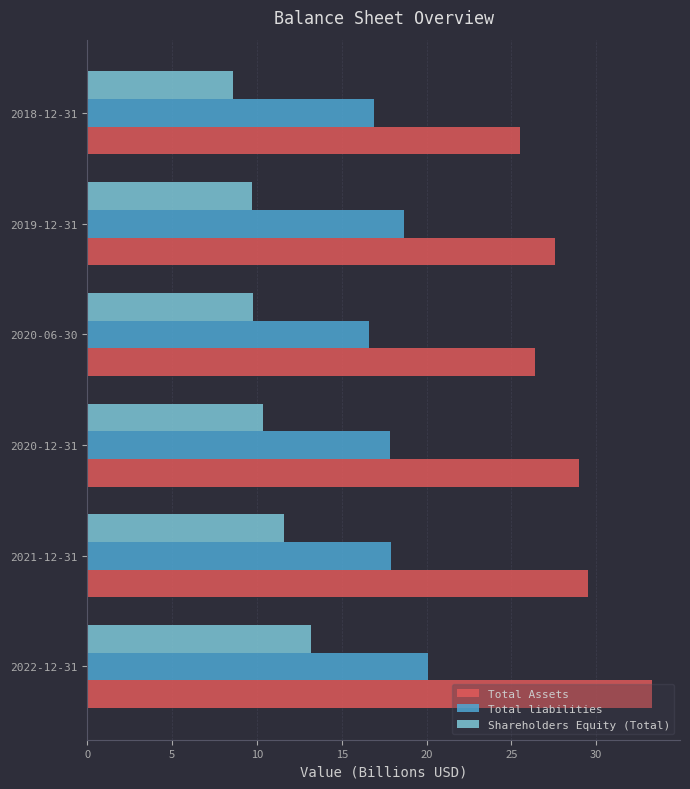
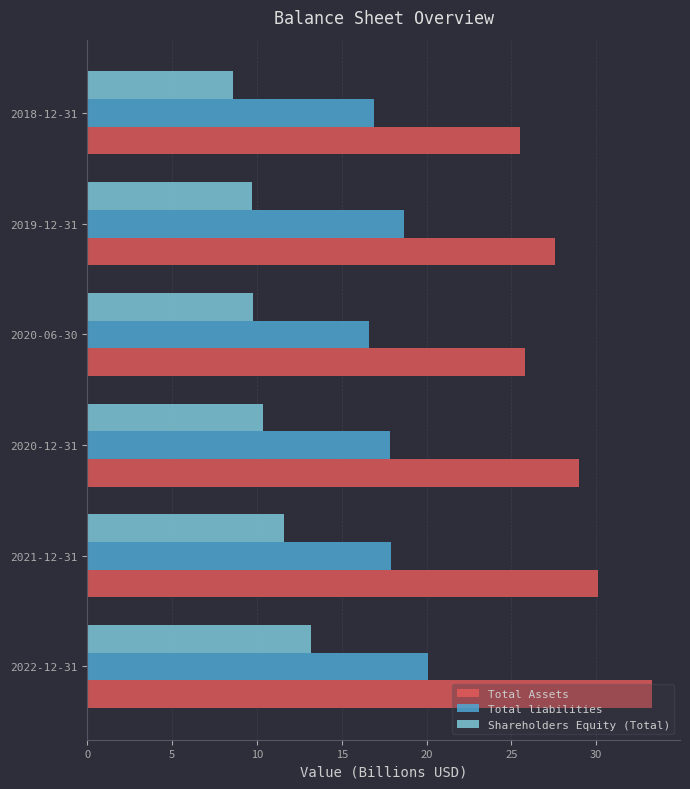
  {
    "Total Assets": {
      "2018-12-31": 25.5,
      "2019-12-31": 27.6,
-     "2020-06-30": 26.4,
+     "2020-06-30": 25.8,
      "2020-12-31": 29.0,
-     "2021-12-31": 29.5
+     "2021-12-31": 30.1
    }
  }
